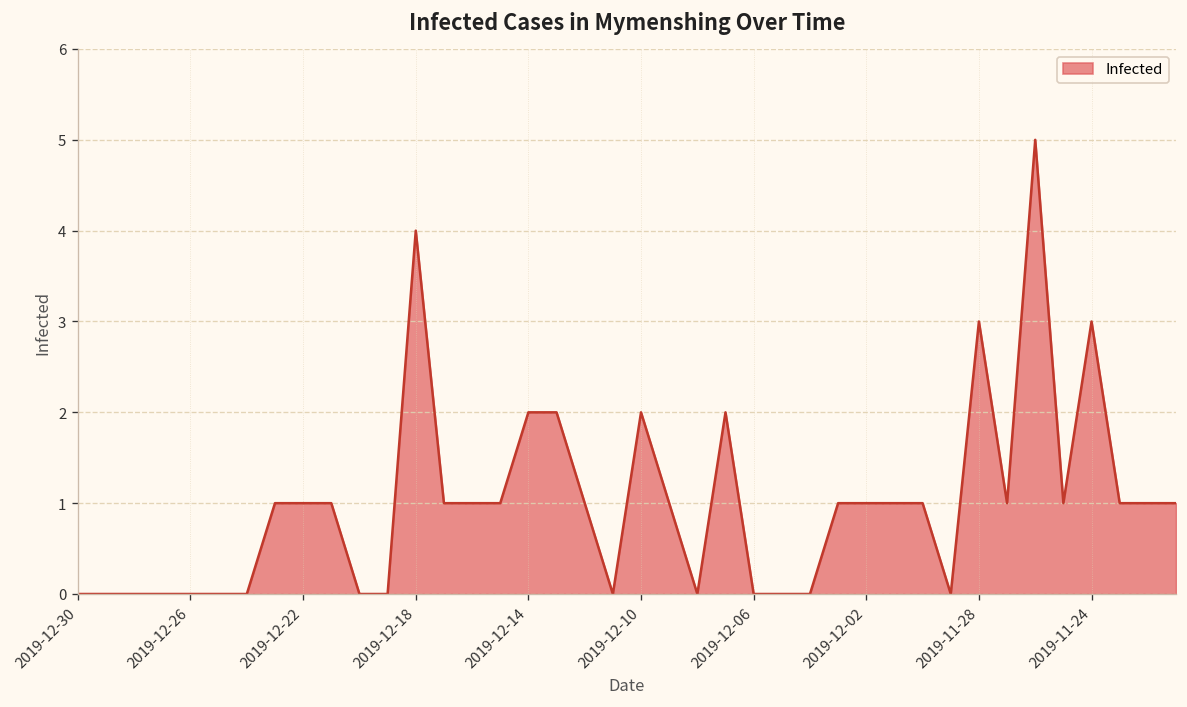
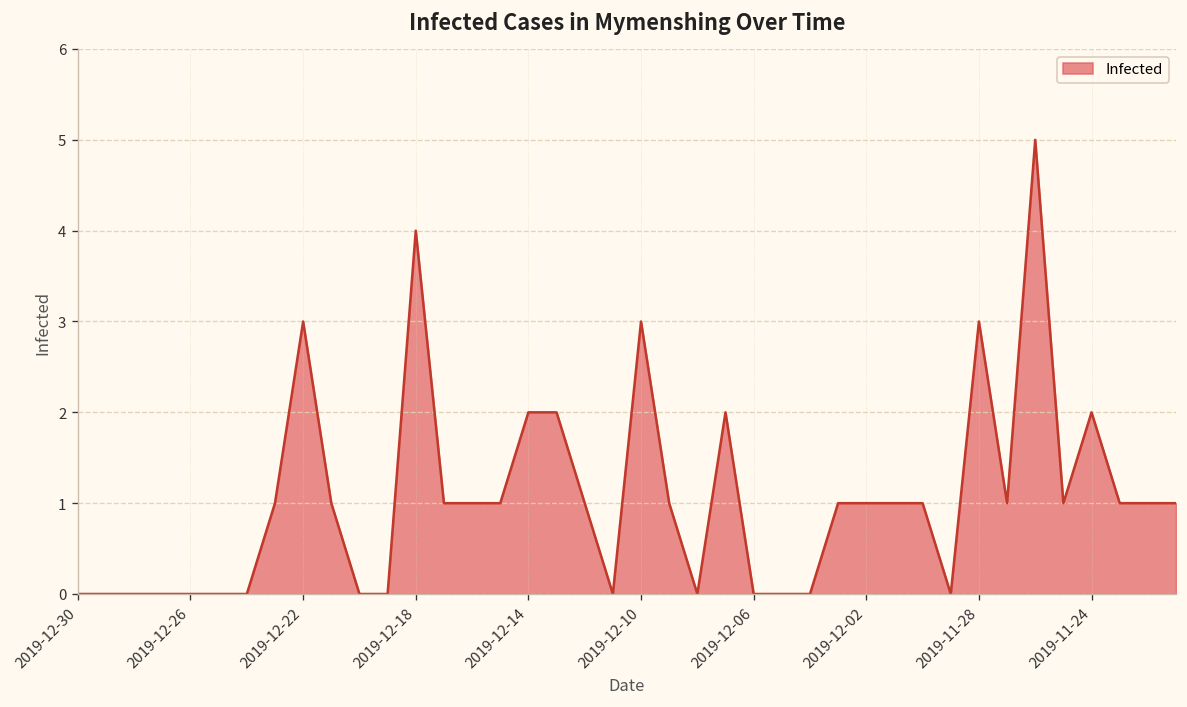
  {
    "2019-12-30": 0,
    "2019-12-26": 0,
-   "2019-12-22": 1,
+   "2019-12-22": 3,
    "2019-12-18": 4,
    "2019-12-14": 2,
-   "2019-12-10": 2,
+   "2019-12-10": 3,
    "2019-12-06": 0,
    "2019-12-02": 1,
    "2019-11-28": 3,
-   "2019-11-24": 3
+   "2019-11-24": 2
  }
